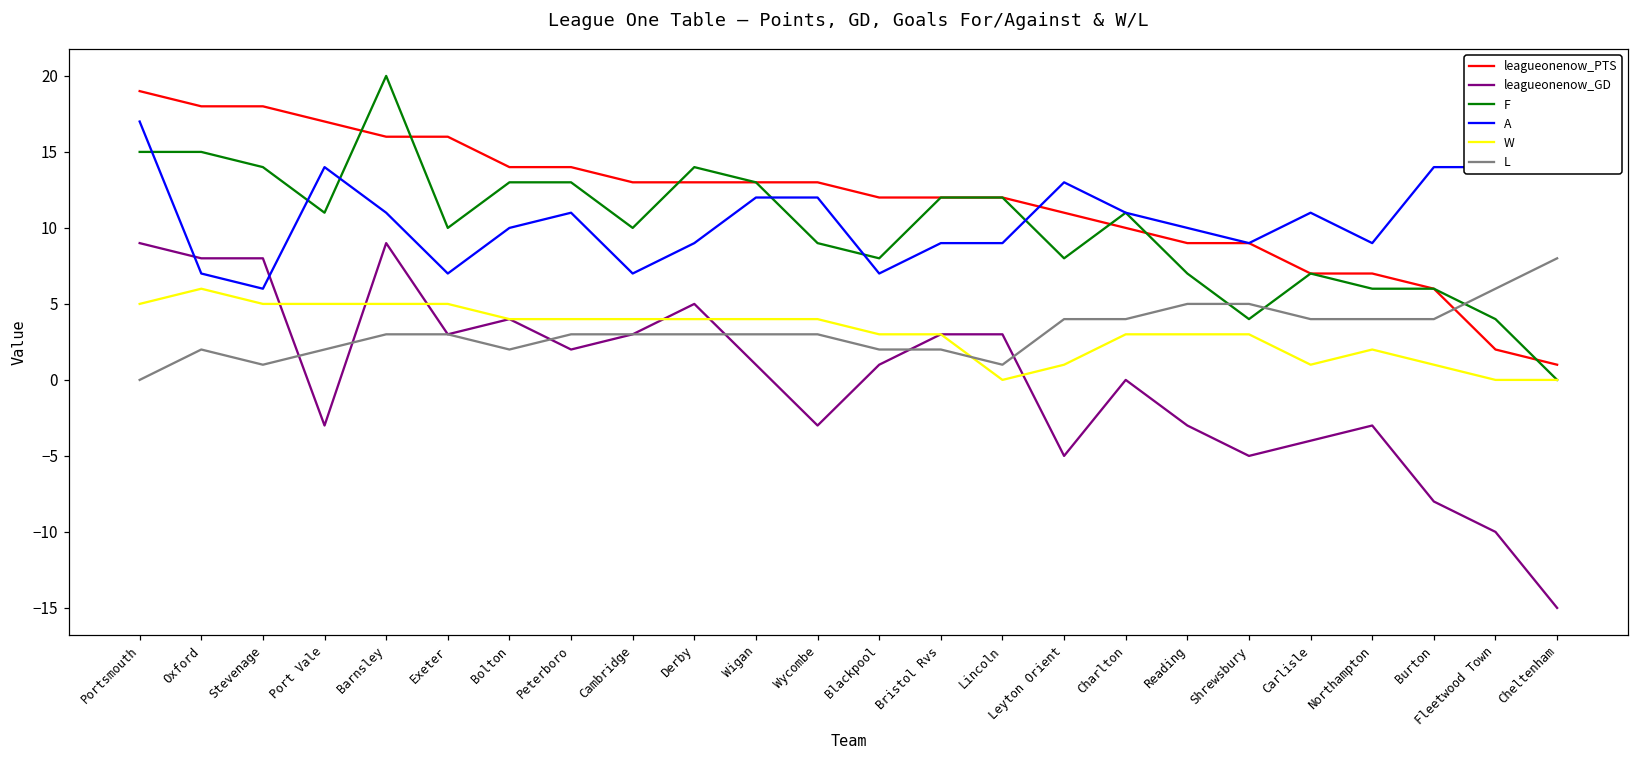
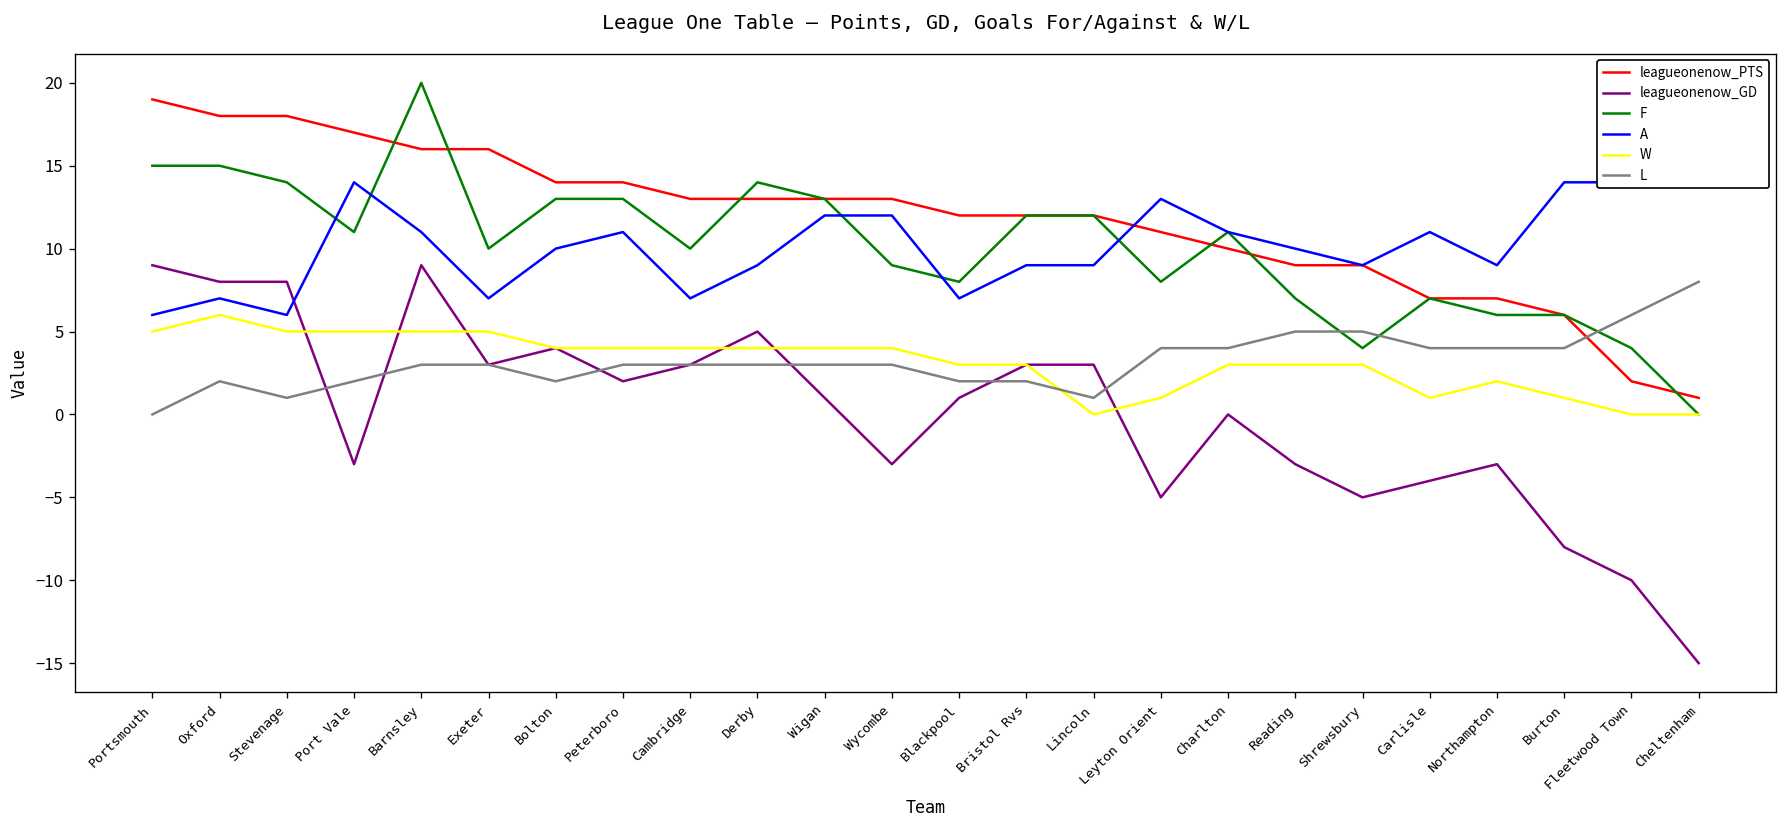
  {
    "leagueonenow_PTS": {
      "Portsmouth": 19,
      "Oxford": 18,
      "Stevenage": 18,
      "Port Vale": 17,
      "Barnsley": 16,
      "Exeter": 16,
      "Bolton": 14,
      "Peterboro": 14,
      "Cambridge": 13,
      "Derby": 13,
      "Wycombe": 13,
      "Blackpool": 12,
      "Leyton Orient": 11,
      "Charlton": 10,
      "Reading": 9,
      "Northampton": 7,
      "Fleetwood Town": 2,
      "Cheltenham": 1
    },
    "leagueonenow_GD": {
      "Portsmouth": 9,
      "Oxford": 8,
      "Stevenage": 8,
      "Port Vale": -3,
      "Barnsley": 9,
      "Peterboro": 2,
      "Derby": 5,
      "Wigan": 1,
      "Wycombe": -3,
      "Blackpool": 1,
      "Lincoln": 3,
      "Leyton Orient": -5,
      "Charlton": 0,
      "Reading": -3,
      "Shrewsbury": -5,
      "Carlisle": -4,
      "Northampton": -3,
      "Burton": -8,
      "Fleetwood Town": -10,
      "Cheltenham": -15
    },
    "F": {
      "Portsmouth": 15,
      "Oxford": 15,
      "Stevenage": 14,
      "Port Vale": 11,
      "Barnsley": 20,
      "Exeter": 10,
      "Bolton": 13,
      "Peterboro": 13,
      "Cambridge": 10,
      "Derby": 14,
      "Wycombe": 9,
      "Blackpool": 8,
      "Leyton Orient": 8,
      "Reading": 7,
      "Shrewsbury": 4,
      "Northampton": 6,
      "Fleetwood Town": 4
    },
    "A": {
-     "Portsmouth": 17,
+     "Portsmouth": 6,
      "Oxford": 7,
      "Stevenage": 6,
      "Port Vale": 14,
      "Barnsley": 11,
      "Exeter": 7,
      "Bolton": 10,
      "Peterboro": 11,
      "Cambridge": 7,
      "Derby": 9,
      "Wigan": 12,
      "Wycombe": 12,
      "Blackpool": 7,
      "Bristol Rvs": 9,
      "Lincoln": 9,
      "Leyton Orient": 13,
      "Reading": 10,
      "Carlisle": 11,
      "Northampton": 9,
      "Burton": 14,
      "Fleetwood Town": 14
    },
    "W": {
      "Portsmouth": 5,
      "Oxford": 6,
      "Stevenage": 5,
      "Port Vale": 5,
      "Barnsley": 5,
      "Exeter": 5,
      "Peterboro": 4,
      "Cambridge": 4,
      "Derby": 4,
      "Wigan": 4,
      "Wycombe": 4,
      "Blackpool": 3,
      "Lincoln": 0,
      "Leyton Orient": 1,
      "Charlton": 3,
      "Reading": 3,
      "Shrewsbury": 3,
      "Carlisle": 1,
      "Northampton": 2,
      "Burton": 1,
      "Fleetwood Town": 0
    },
    "L": {
      "Portsmouth": 0,
      "Oxford": 2,
      "Stevenage": 1,
      "Port Vale": 2,
      "Barnsley": 3,
      "Bolton": 2,
      "Peterboro": 3,
      "Derby": 3,
      "Wigan": 3,
      "Wycombe": 3,
      "Blackpool": 2,
      "Bristol Rvs": 2,
      "Lincoln": 1,
      "Leyton Orient": 4,
      "Charlton": 4,
      "Reading": 5,
      "Shrewsbury": 5,
      "Carlisle": 4,
      "Northampton": 4,
      "Burton": 4,
      "Fleetwood Town": 6,
      "Cheltenham": 8
    }
  }
